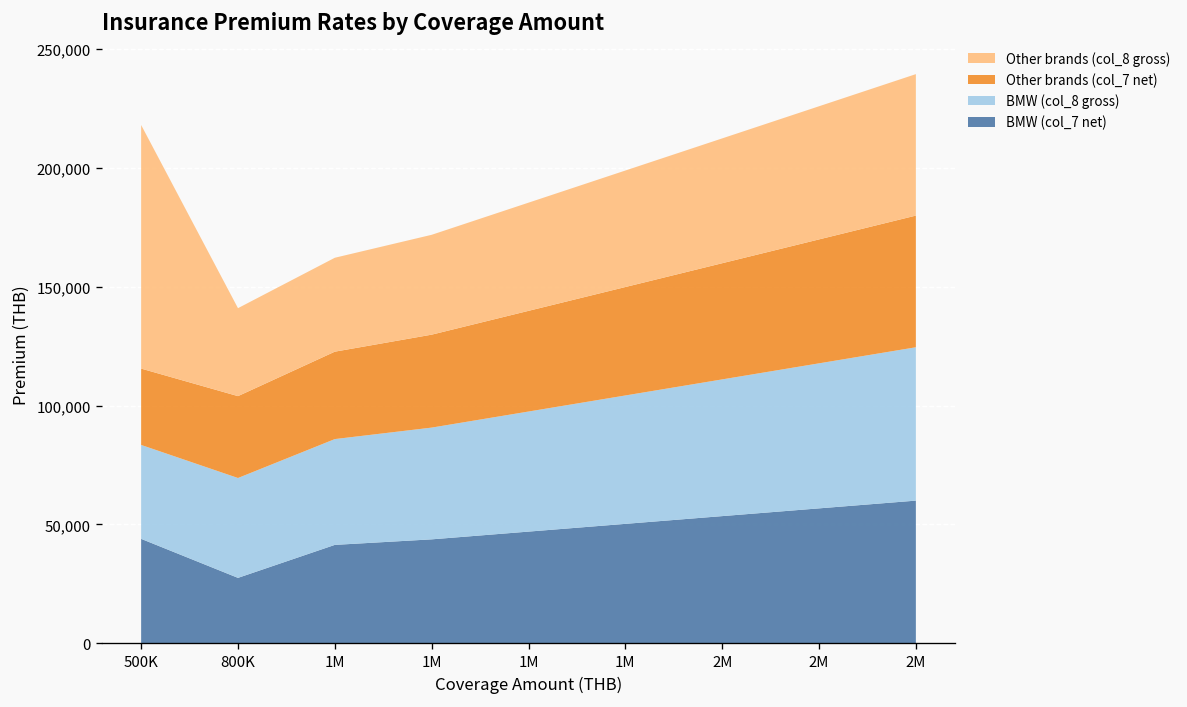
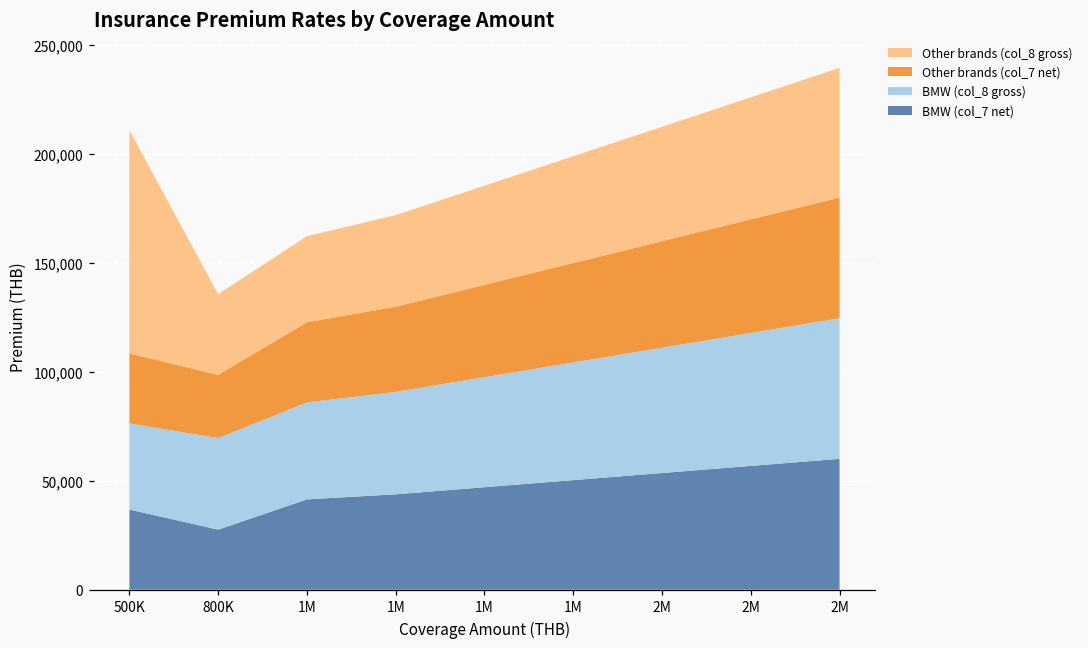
  {
    "BMW (col_7 net)": {
-     "500K": "44,000",
+     "500K": "37,000",
      "800K": "28,000"
    },
    "BMW (col_8 gross)": {
      "500K": "39,000",
      "800K": "42,000"
    },
    "Other brands (col_7 net)": {
      "500K": "32,000",
-     "800K": "34,000"
+     "800K": "29,000"
    },
    "Other brands (col_8 gross)": {
      "500K": "102,000",
      "800K": "37,000"
    }
  }
